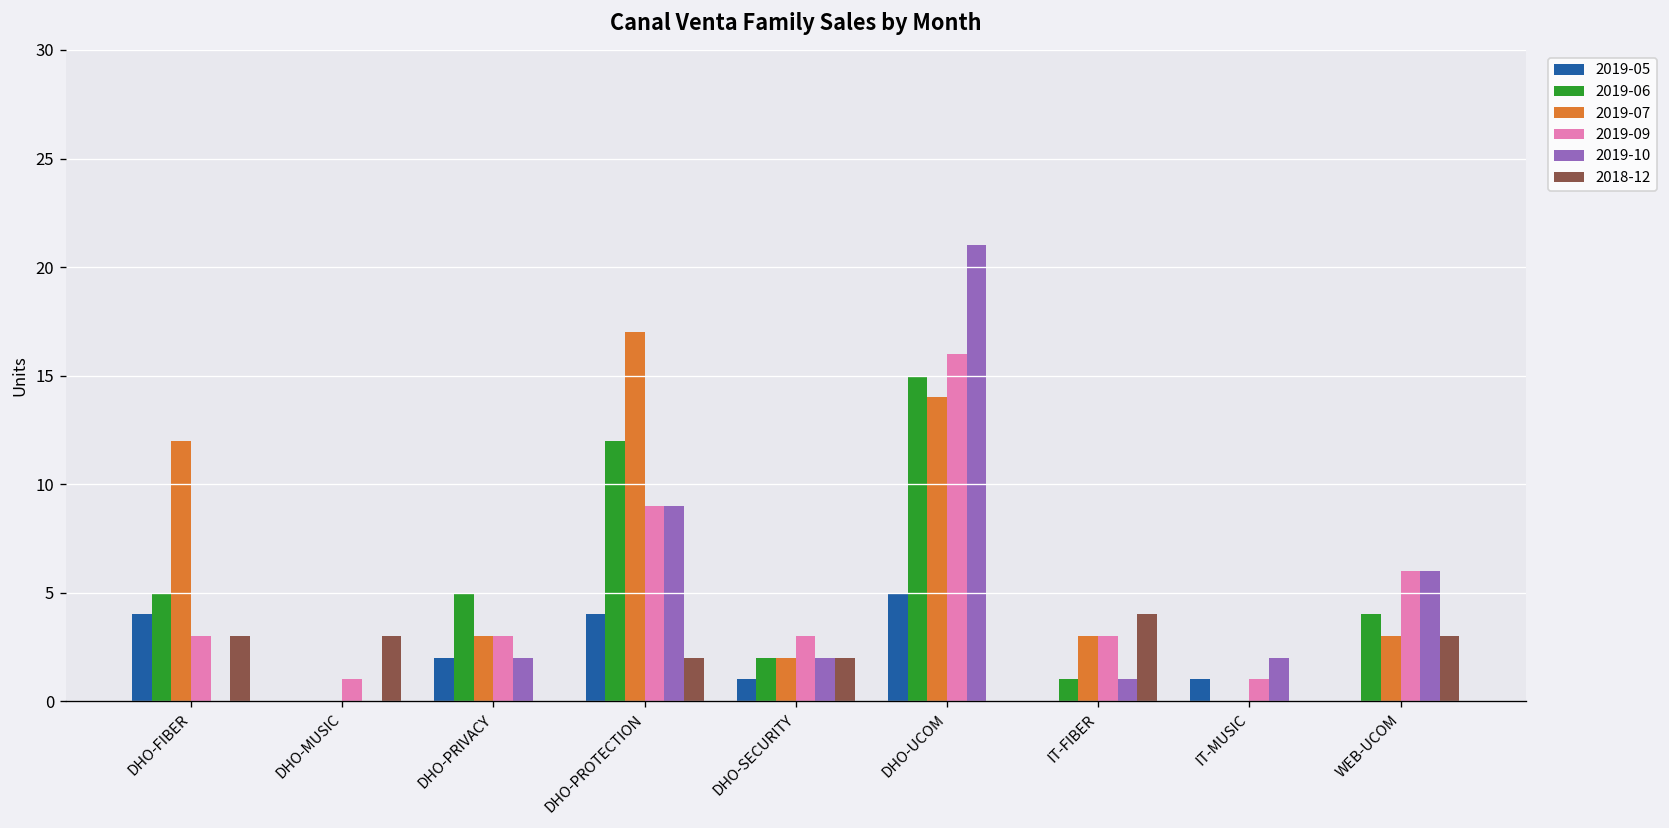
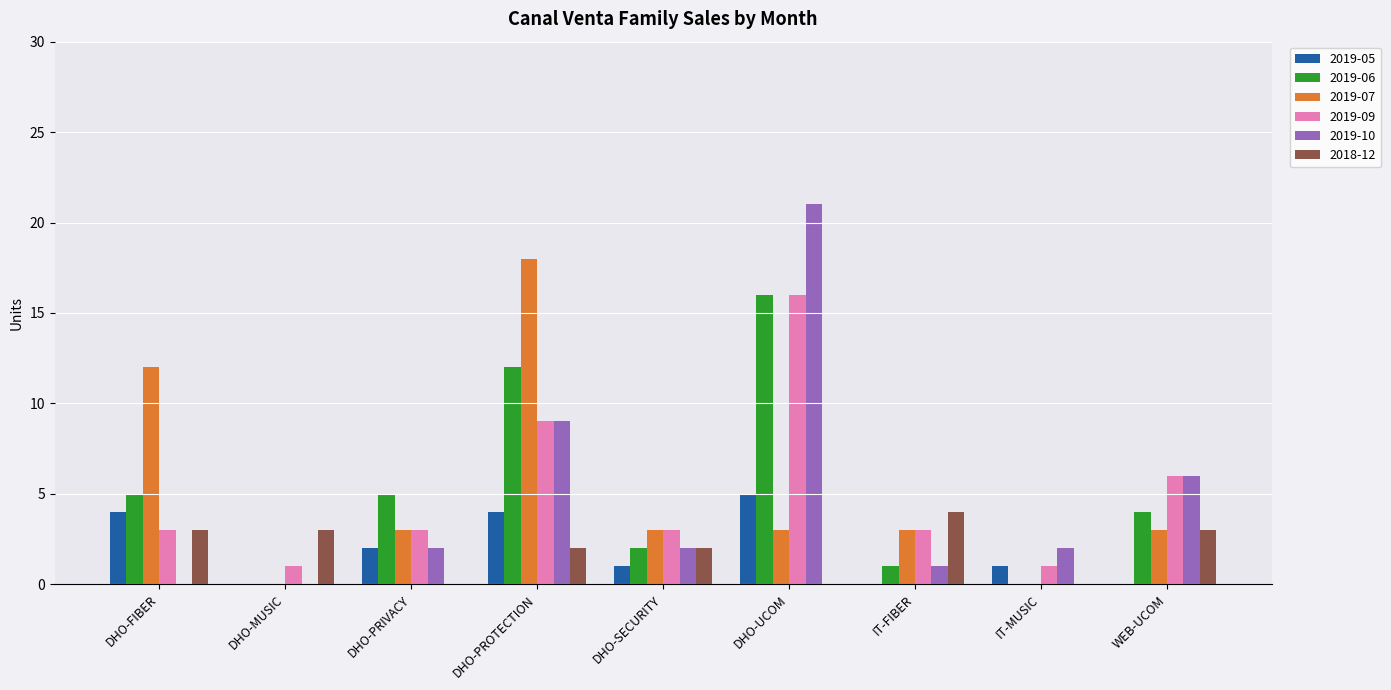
  {
    "2019-05": {
      "DHO-FIBER": 4,
      "DHO-MUSIC": 0,
      "DHO-PRIVACY": 2,
      "DHO-PROTECTION": 4,
      "DHO-SECURITY": 1,
      "DHO-UCOM": 5,
      "IT-FIBER": 0,
      "IT-MUSIC": 1,
      "WEB-UCOM": 0
    },
    "2019-06": {
      "DHO-FIBER": 5,
      "DHO-MUSIC": 0,
      "DHO-PRIVACY": 5,
      "DHO-PROTECTION": 12,
      "DHO-SECURITY": 2,
-     "DHO-UCOM": 15,
+     "DHO-UCOM": 16,
      "IT-FIBER": 1,
      "IT-MUSIC": 0,
      "WEB-UCOM": 4
    },
    "2019-07": {
      "DHO-FIBER": 12,
      "DHO-MUSIC": 0,
      "DHO-PRIVACY": 3,
-     "DHO-PROTECTION": 17,
-     "DHO-SECURITY": 2,
-     "DHO-UCOM": 14,
+     "DHO-PROTECTION": 18,
+     "DHO-SECURITY": 3,
+     "DHO-UCOM": 3,
      "IT-FIBER": 3,
      "IT-MUSIC": 0,
      "WEB-UCOM": 3
    },
    "2019-09": {
      "DHO-FIBER": 3,
      "DHO-MUSIC": 1,
      "DHO-PRIVACY": 3,
      "DHO-PROTECTION": 9,
      "DHO-SECURITY": 3,
      "DHO-UCOM": 16,
      "IT-FIBER": 3,
      "IT-MUSIC": 1,
      "WEB-UCOM": 6
    },
    "2019-10": {
      "DHO-FIBER": 0,
      "DHO-MUSIC": 0,
      "DHO-PRIVACY": 2,
      "DHO-PROTECTION": 9,
      "DHO-SECURITY": 2,
      "DHO-UCOM": 21,
      "IT-FIBER": 1,
      "IT-MUSIC": 2,
      "WEB-UCOM": 6
    },
    "2018-12": {
      "DHO-FIBER": 3,
      "DHO-MUSIC": 3,
      "DHO-PRIVACY": 0,
      "DHO-PROTECTION": 2,
      "DHO-SECURITY": 2,
      "DHO-UCOM": 0,
      "IT-FIBER": 4,
      "IT-MUSIC": 0,
      "WEB-UCOM": 3
    }
  }
